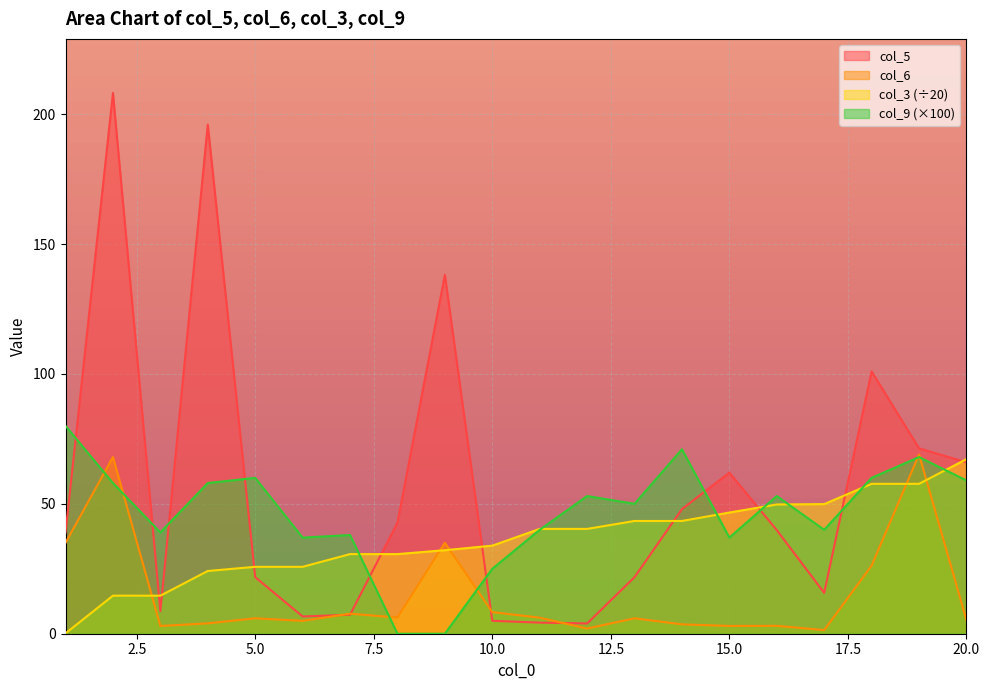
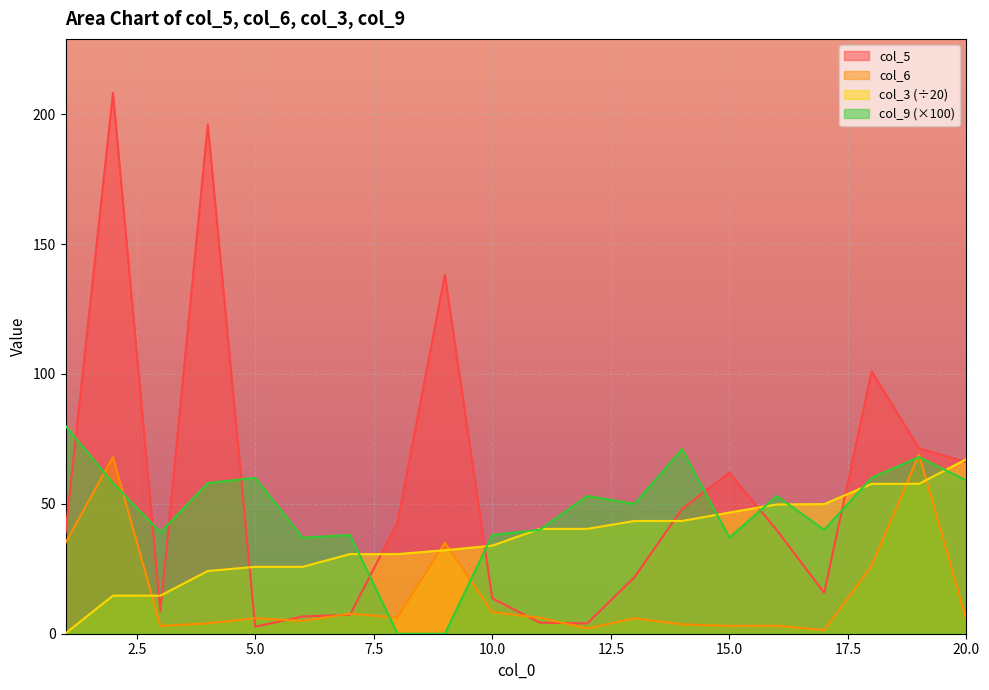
  {
    "col_5": {
-     "5.0": 22,
-     "10.0": 5,
+     "5.0": 3,
+     "10.0": 14,
      "15.0": 62,
      "20.0": 66
    },
    "col_9 (×100)": {
      "5.0": 60,
-     "10.0": 25,
+     "10.0": 38,
      "15.0": 37,
      "20.0": 59
    }
  }
